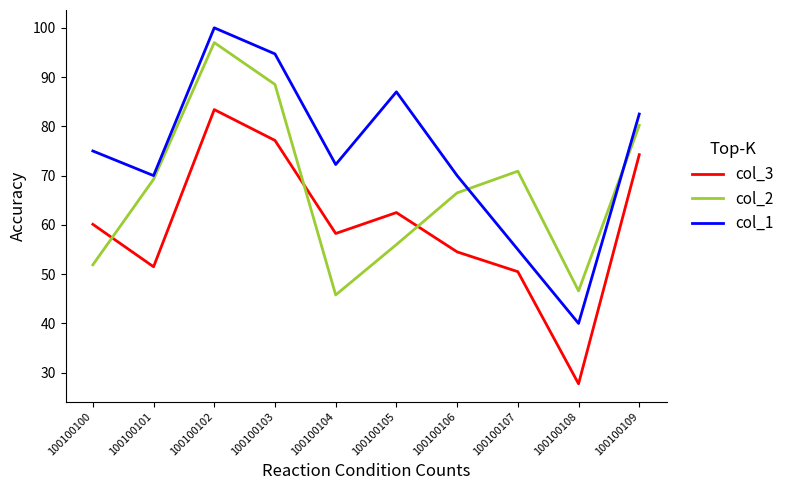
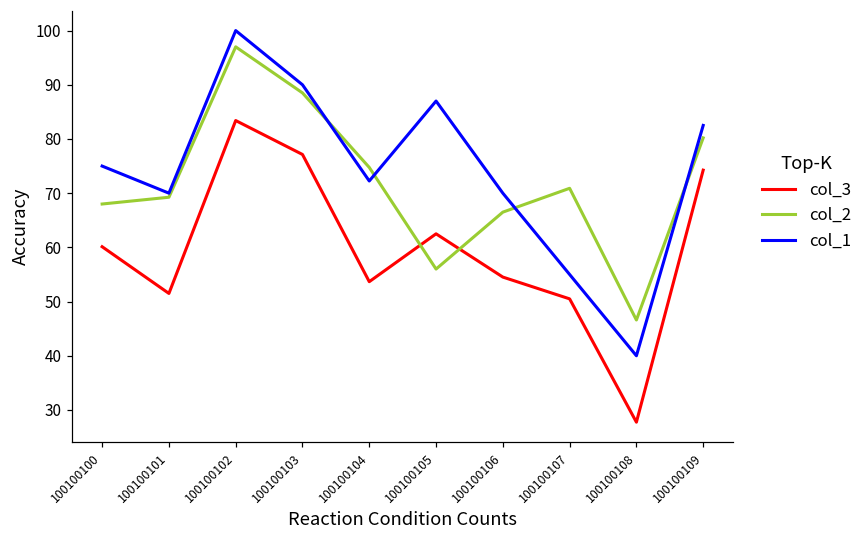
  {
    "col_3": {
      "100100100": 60,
      "100100101": 52,
      "100100102": 83,
      "100100103": 77,
-     "100100104": 58,
+     "100100104": 54,
      "100100105": 63,
      "100100106": 55,
      "100100107": 51,
      "100100108": 28,
      "100100109": 74
    },
    "col_2": {
-     "100100100": 52,
+     "100100100": 68,
      "100100101": 69,
      "100100102": 97,
      "100100103": 89,
-     "100100104": 46,
+     "100100104": 75,
      "100100105": 56,
      "100100106": 67,
      "100100107": 71,
      "100100108": 47,
      "100100109": 80
    },
    "col_1": {
      "100100100": 75,
      "100100101": 70,
      "100100102": 100,
-     "100100103": 95,
+     "100100103": 90,
      "100100104": 72,
      "100100105": 87,
      "100100106": 70,
      "100100107": 55,
      "100100108": 40,
      "100100109": 83
    }
  }
